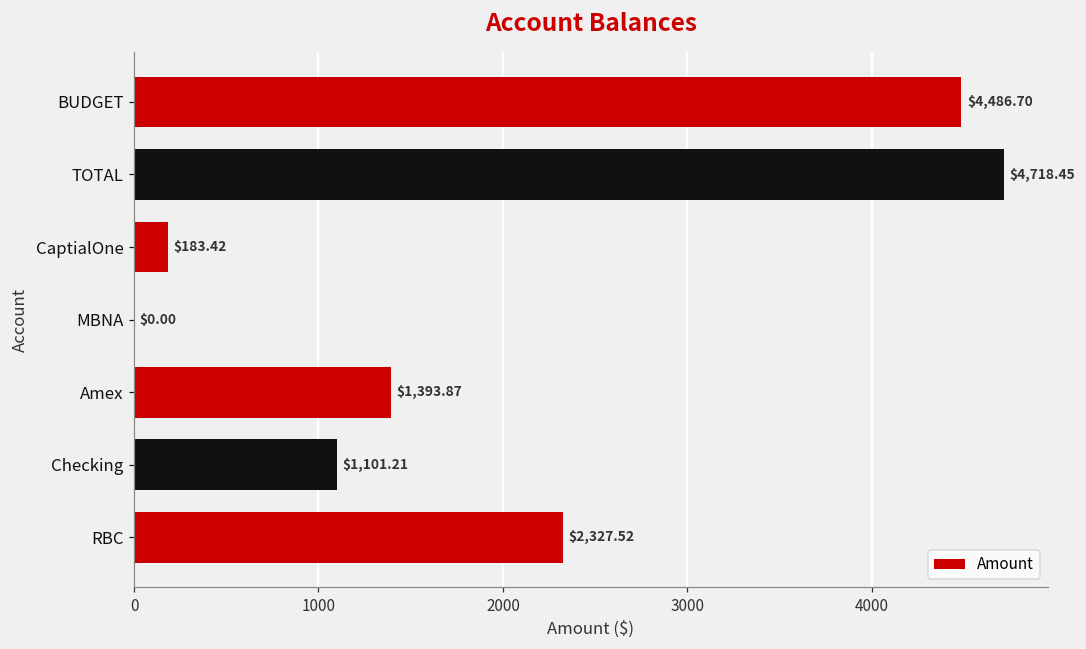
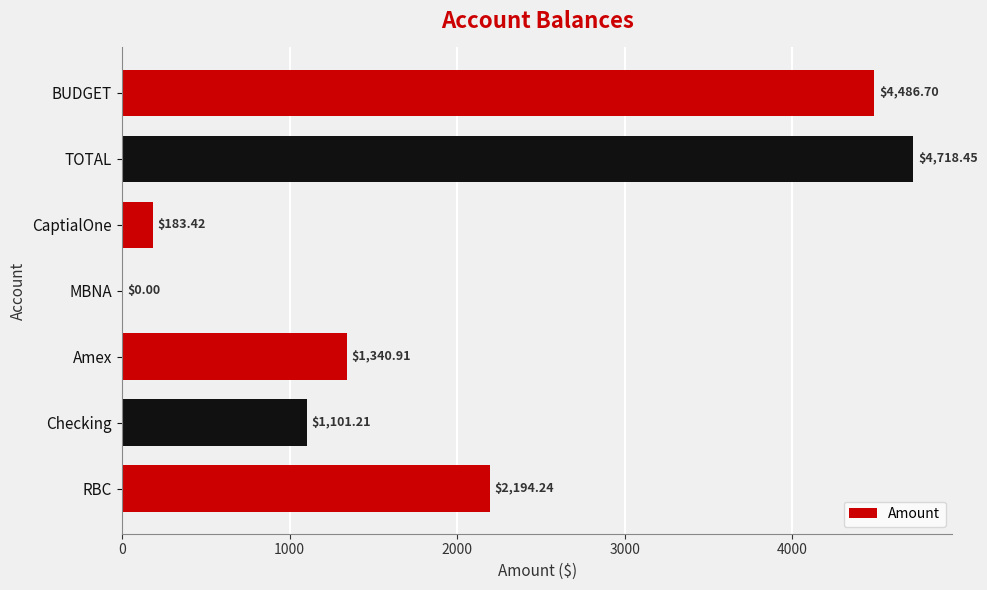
  {
    "BUDGET": "$4,486.70",
    "TOTAL": "$4,718.45",
    "CaptialOne": "$183.42",
    "MBNA": "$0.00",
-   "Amex": "$1,393.87",
+   "Amex": "$1,340.91",
    "Checking": "$1,101.21",
-   "RBC": "$2,327.52"
+   "RBC": "$2,194.24"
  }
